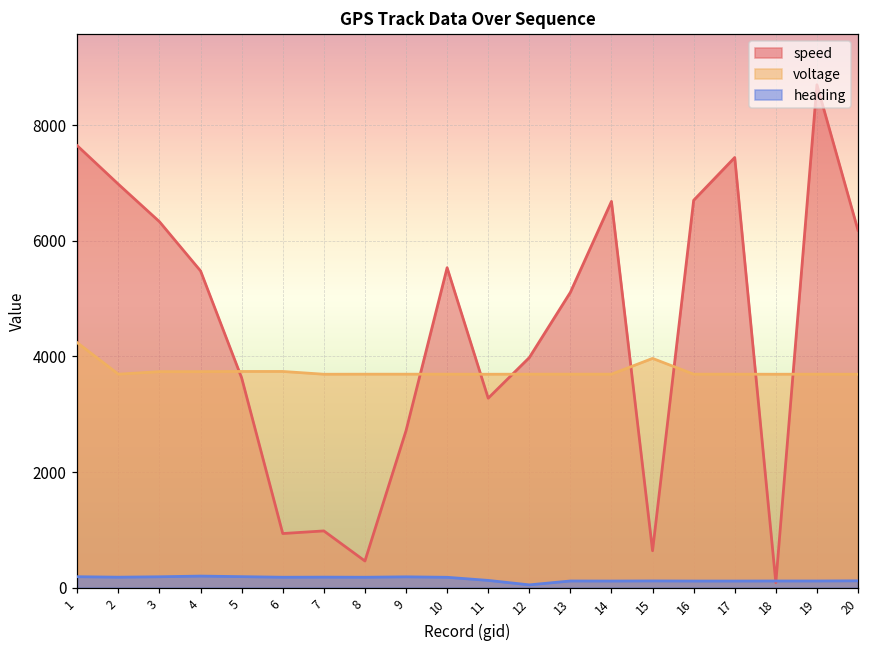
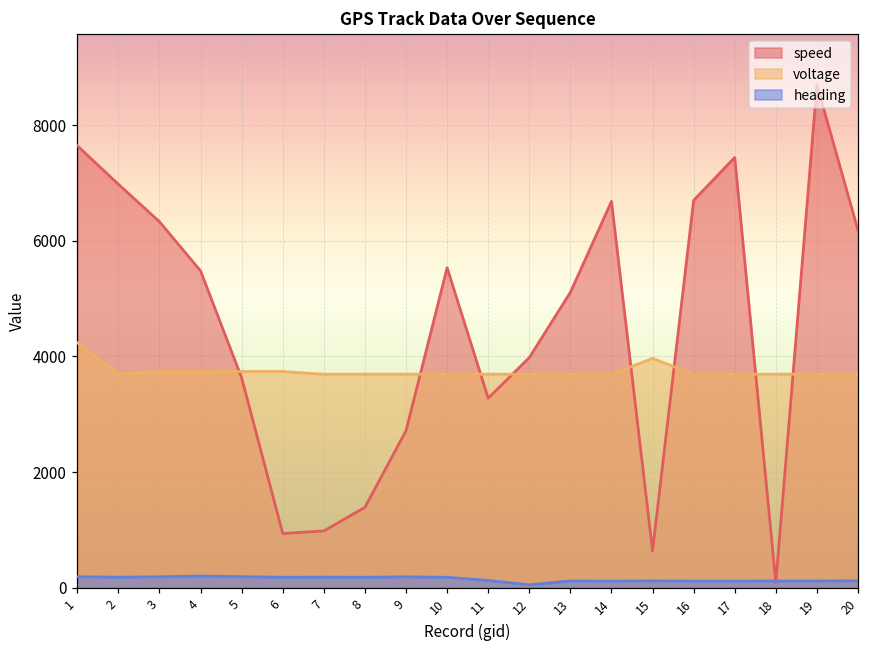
  {
    "speed": {
      "1": 7600,
      "2": 7000,
      "3": 6300,
      "4": 5500,
      "5": 3600,
      "6": 900,
      "7": 1000,
-     "8": 500,
+     "8": 1400,
      "9": 2700,
      "10": 5500,
      "11": 3300,
      "12": 4000,
      "13": 5100,
      "14": 6700,
      "15": 600,
      "16": 6700,
      "17": 7400,
      "20": 6200
    },
    "voltage": {
      "1": 4200,
      "2": 3700,
      "3": 3700,
      "4": 3700,
      "5": 3700,
      "6": 3700,
      "7": 3700,
      "8": 3700,
      "9": 3700,
      "10": 3700,
      "11": 3700,
      "12": 3700,
      "13": 3700,
      "14": 3700,
      "15": 4000,
      "16": 3700,
      "17": 3700,
      "18": 3700,
      "19": 3700,
      "20": 3700
    },
    "heading": {
      "1": 200,
      "2": 200,
      "3": 200,
      "4": 200,
      "5": 200,
      "6": 200,
      "7": 200,
      "8": 200,
      "9": 200,
      "10": 200,
      "11": 100,
      "12": 0,
      "13": 100,
      "14": 100,
      "15": 100,
      "16": 100,
      "17": 100,
      "19": 100,
      "20": 100
    }
  }
